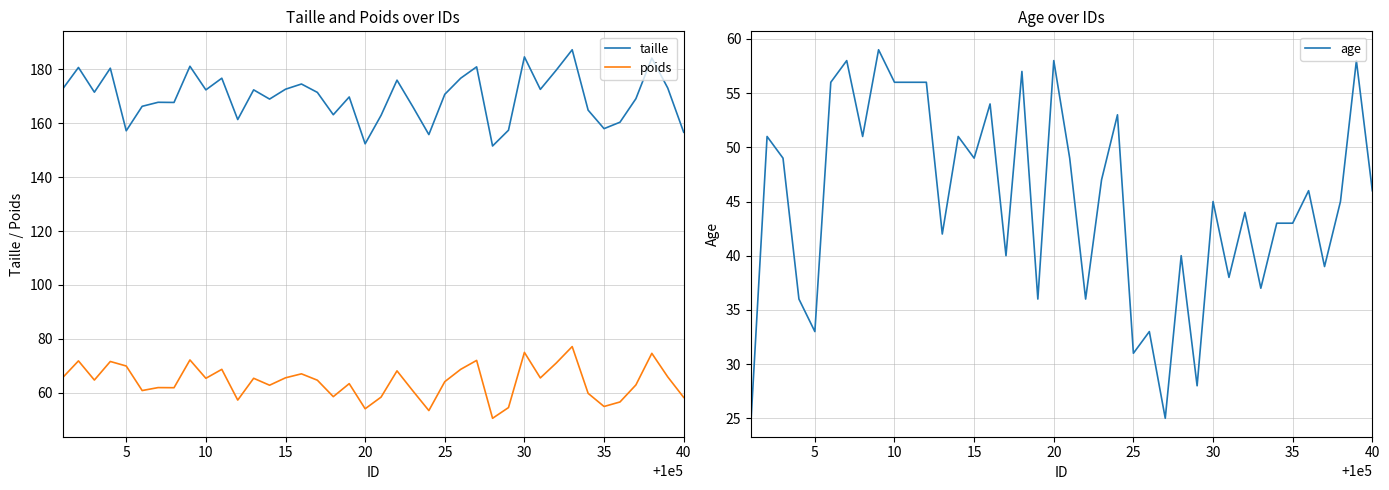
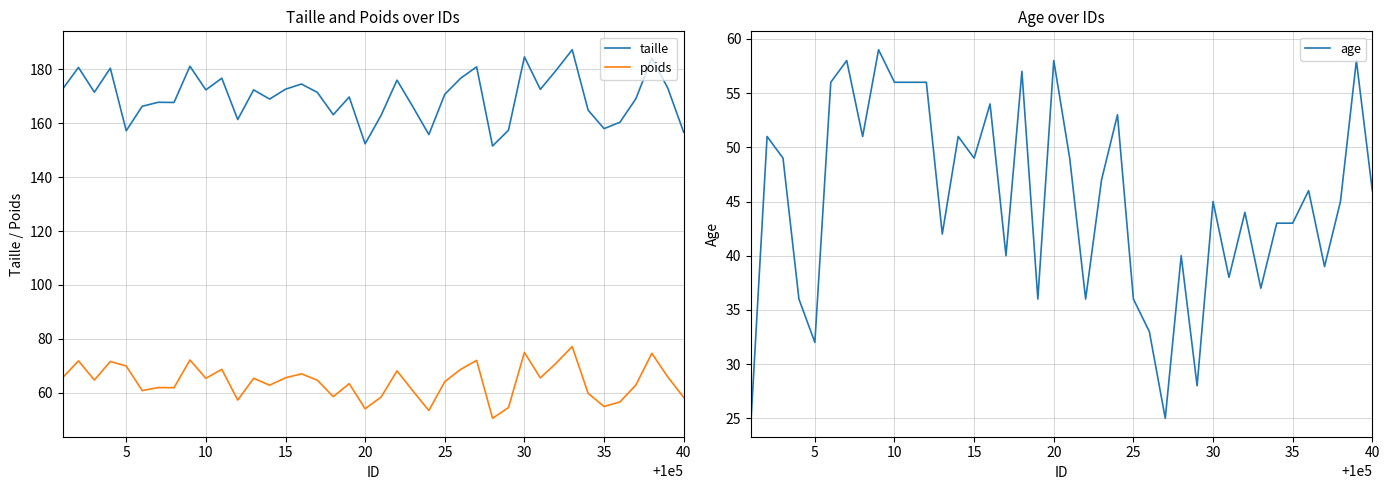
  {
    "Taille and Poids over IDs": {
      "taille": {
        "5": 157,
        "10": 172,
        "15": 173,
        "20": 152,
        "25": 171,
        "30": 185,
        "35": 158,
        "40": 157
      },
      "poids": {
        "5": 70,
        "10": 65,
        "15": 66,
        "20": 54,
        "25": 64,
        "30": 75,
        "35": 55,
        "40": 58
      }
    },
    "Age over IDs": {
-     "5": 33,
+     "5": 32,
      "10": 56,
      "15": 49,
      "20": 58,
-     "25": 31,
+     "25": 36,
      "30": 45,
      "35": 43,
      "40": 46
    }
  }
